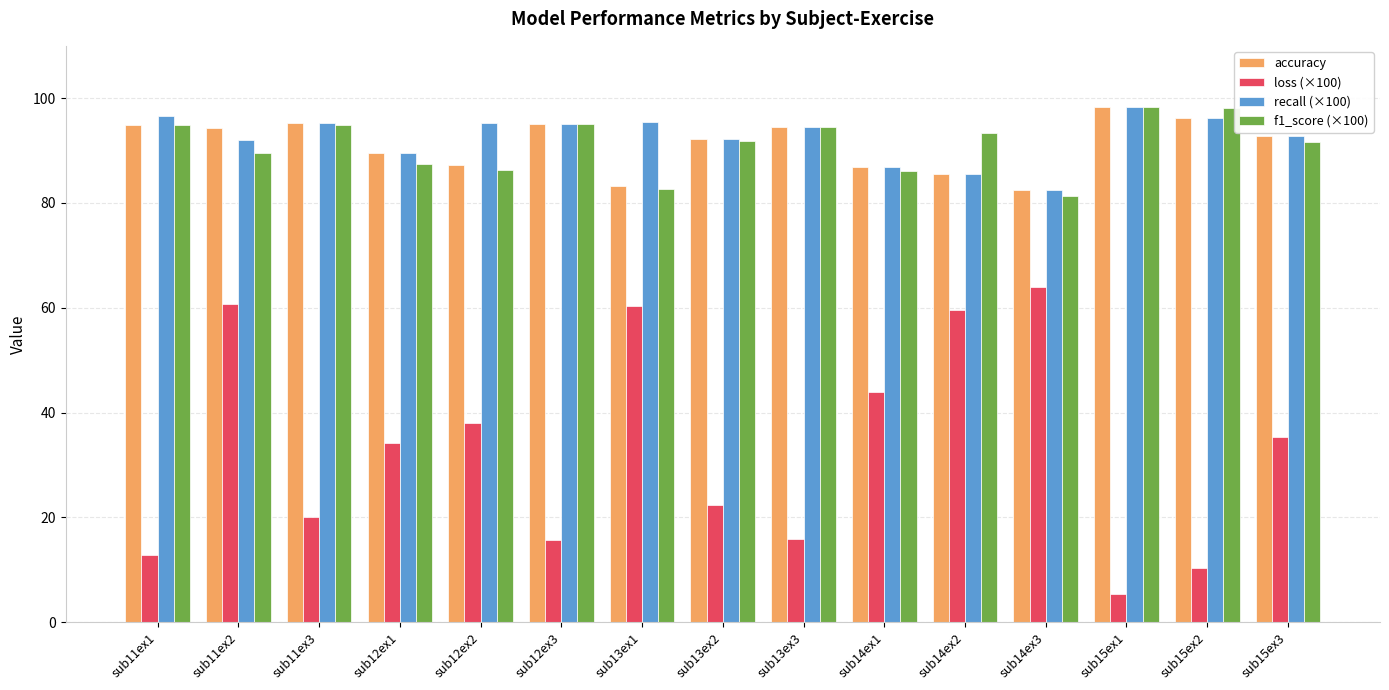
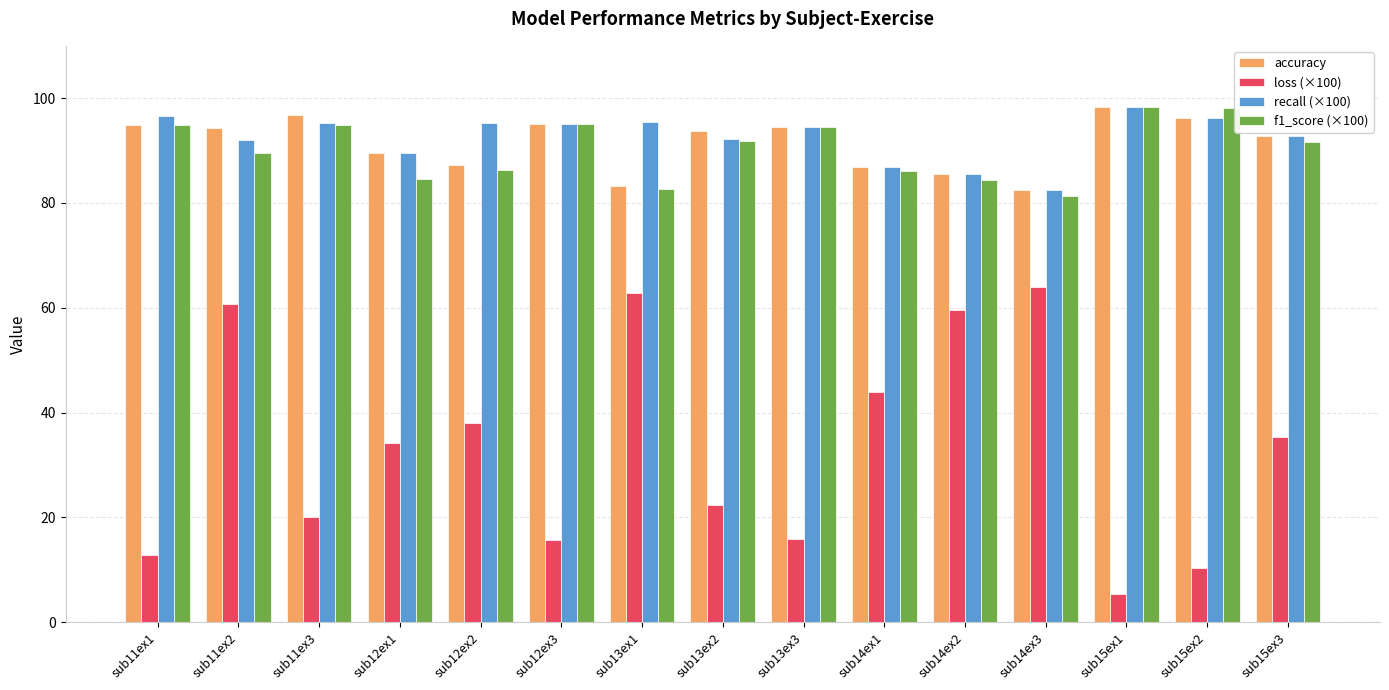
  {
    "accuracy": {
      "sub11ex1": 95,
      "sub11ex2": 94,
-     "sub11ex3": 95,
+     "sub11ex3": 97,
      "sub12ex1": 90,
      "sub12ex2": 87,
      "sub12ex3": 95,
      "sub13ex1": 83,
-     "sub13ex2": 92,
+     "sub13ex2": 94,
      "sub13ex3": 95,
      "sub14ex1": 87,
      "sub14ex2": 86,
      "sub14ex3": 82,
      "sub15ex1": 98,
      "sub15ex2": 96,
      "sub15ex3": 93
    },
    "loss (×100)": {
      "sub11ex1": 13,
      "sub11ex2": 61,
      "sub11ex3": 20,
      "sub12ex1": 34,
      "sub12ex2": 38,
      "sub12ex3": 16,
-     "sub13ex1": 60,
+     "sub13ex1": 63,
      "sub13ex2": 22,
      "sub13ex3": 16,
      "sub14ex1": 44,
      "sub14ex2": 60,
      "sub14ex3": 64,
      "sub15ex1": 5,
      "sub15ex2": 10,
      "sub15ex3": 35
    },
    "recall (×100)": {
      "sub11ex1": 97,
      "sub11ex2": 92,
      "sub11ex3": 95,
      "sub12ex1": 90,
      "sub12ex2": 95,
      "sub12ex3": 95,
      "sub13ex1": 95,
      "sub13ex2": 92,
      "sub13ex3": 95,
      "sub14ex1": 87,
      "sub14ex2": 86,
      "sub14ex3": 82,
      "sub15ex1": 98,
      "sub15ex2": 96,
      "sub15ex3": 93
    },
    "f1_score (×100)": {
      "sub11ex1": 95,
      "sub11ex2": 90,
      "sub11ex3": 95,
-     "sub12ex1": 88,
+     "sub12ex1": 85,
      "sub12ex2": 86,
      "sub12ex3": 95,
      "sub13ex1": 83,
      "sub13ex2": 92,
      "sub13ex3": 94,
      "sub14ex1": 86,
-     "sub14ex2": 93,
+     "sub14ex2": 84,
      "sub14ex3": 81,
      "sub15ex1": 98,
      "sub15ex2": 98,
      "sub15ex3": 92
    }
  }
